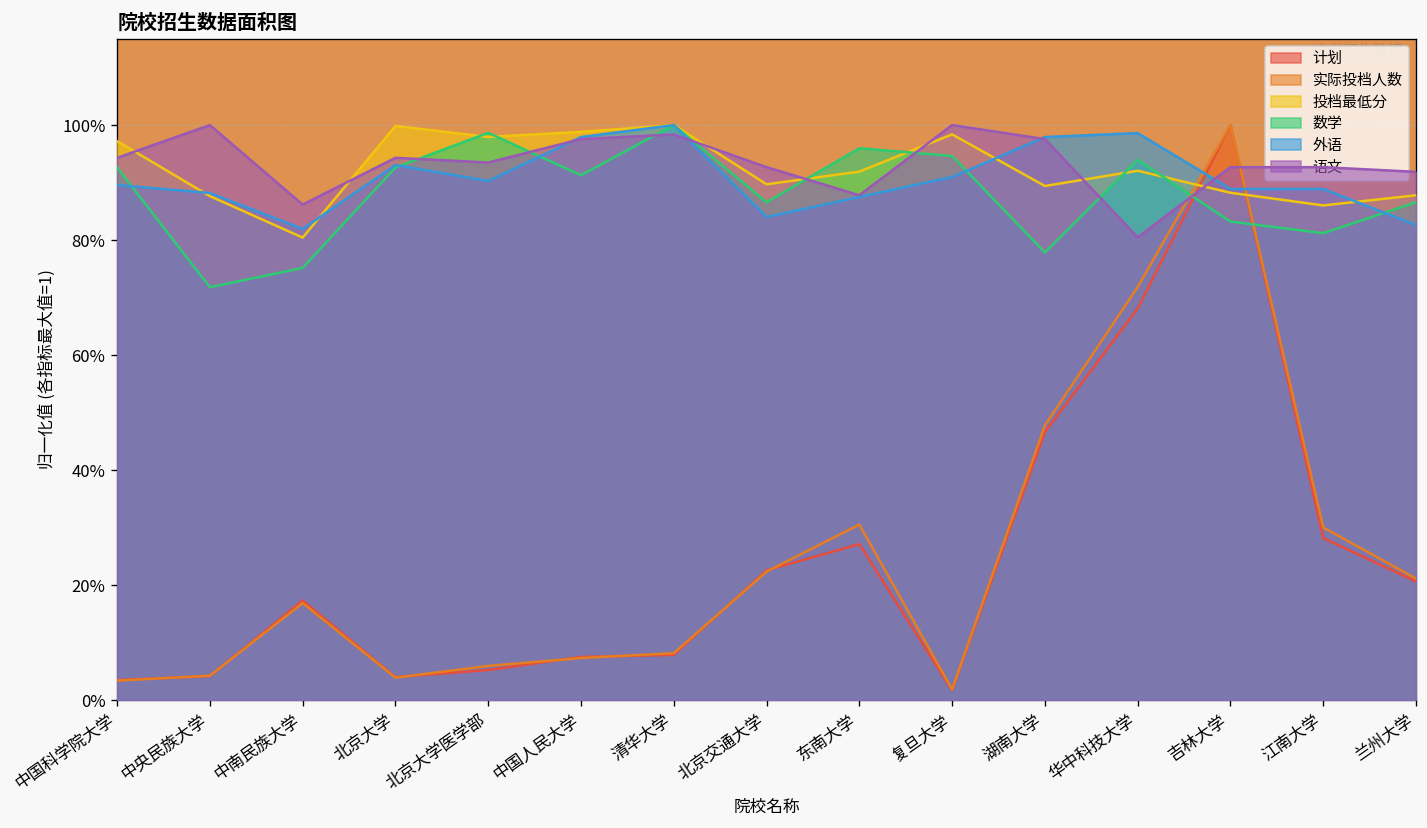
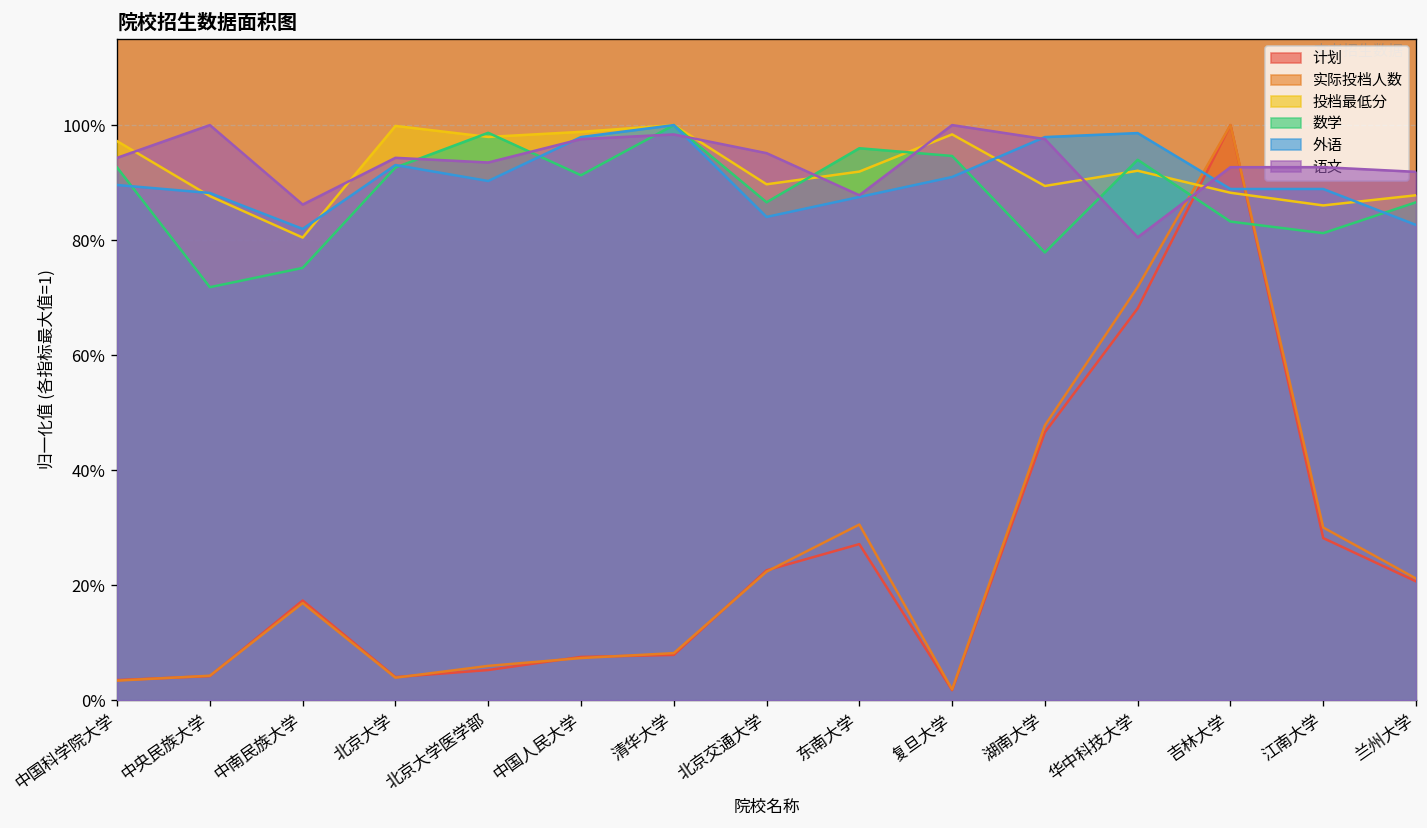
  {
    "投档最低分": {
      "中国科学院大学": "97%",
      "中央民族大学": "88%",
      "中南民族大学": "80%",
      "北京大学": "100%",
      "北京大学医学部": "98%",
      "中国人民大学": "99%",
      "北京交通大学": "90%",
      "东南大学": "92%",
      "复旦大学": "98%",
      "湖南大学": "89%",
      "华中科技大学": "92%",
      "吉林大学": "88%",
      "江南大学": "86%",
      "兰州大学": "88%"
    },
    "数学": {
      "中国科学院大学": "93%",
      "中央民族大学": "72%",
      "中南民族大学": "75%",
      "北京大学医学部": "99%",
      "中国人民大学": "91%",
      "北京交通大学": "87%",
      "东南大学": "96%",
      "复旦大学": "95%",
      "湖南大学": "78%",
      "华中科技大学": "94%",
      "吉林大学": "83%",
      "江南大学": "81%",
      "兰州大学": "87%"
    },
    "外语": {
      "中国科学院大学": "90%",
      "中央民族大学": "88%",
      "中南民族大学": "82%",
      "北京大学医学部": "90%",
      "北京交通大学": "84%",
      "复旦大学": "91%",
      "华中科技大学": "99%",
      "吉林大学": "89%",
      "兰州大学": "83%"
    },
    "语文": {
      "中国科学院大学": "94%",
      "中央民族大学": "100%",
      "中南民族大学": "86%",
      "北京大学": "94%",
      "北京大学医学部": "93%",
      "清华大学": "98%",
-     "北京交通大学": "93%",
+     "北京交通大学": "95%",
      "复旦大学": "100%",
      "华中科技大学": "80%",
      "吉林大学": "93%",
      "兰州大学": "92%"
    }
  }
